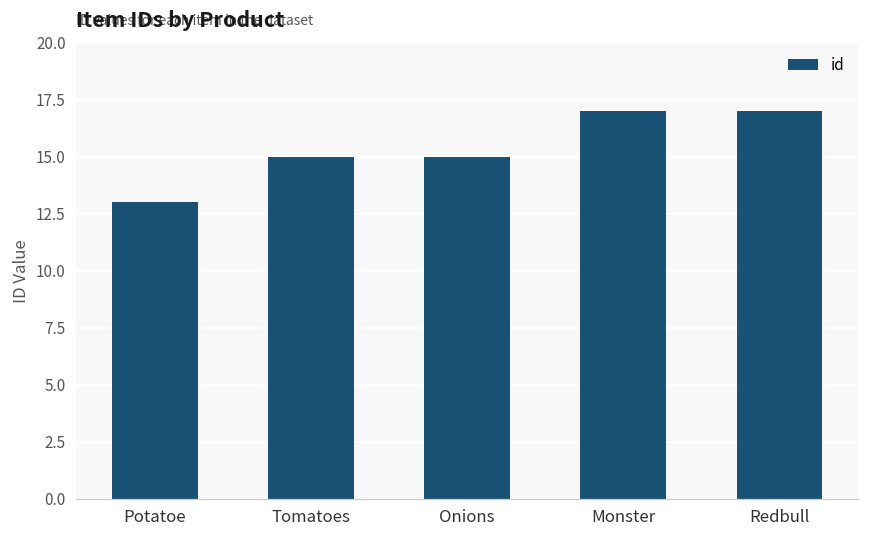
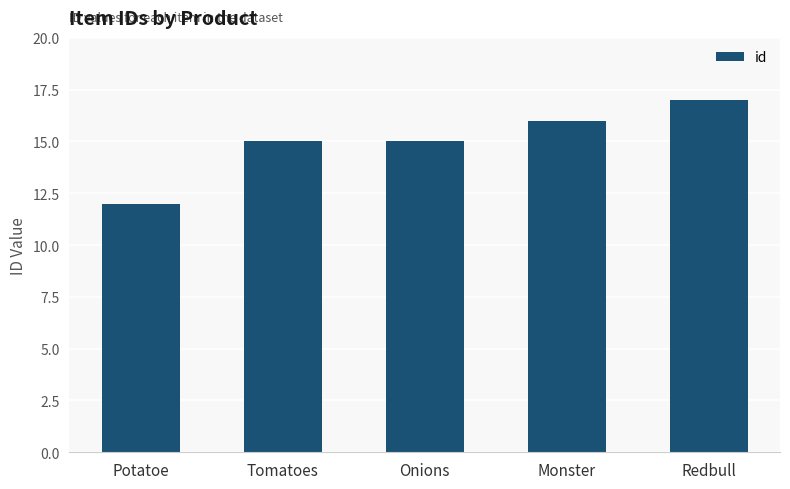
  {
-   "Potatoe": 13,
+   "Potatoe": 12,
    "Tomatoes": 15,
    "Onions": 15,
-   "Monster": 17,
+   "Monster": 16,
    "Redbull": 17
  }
